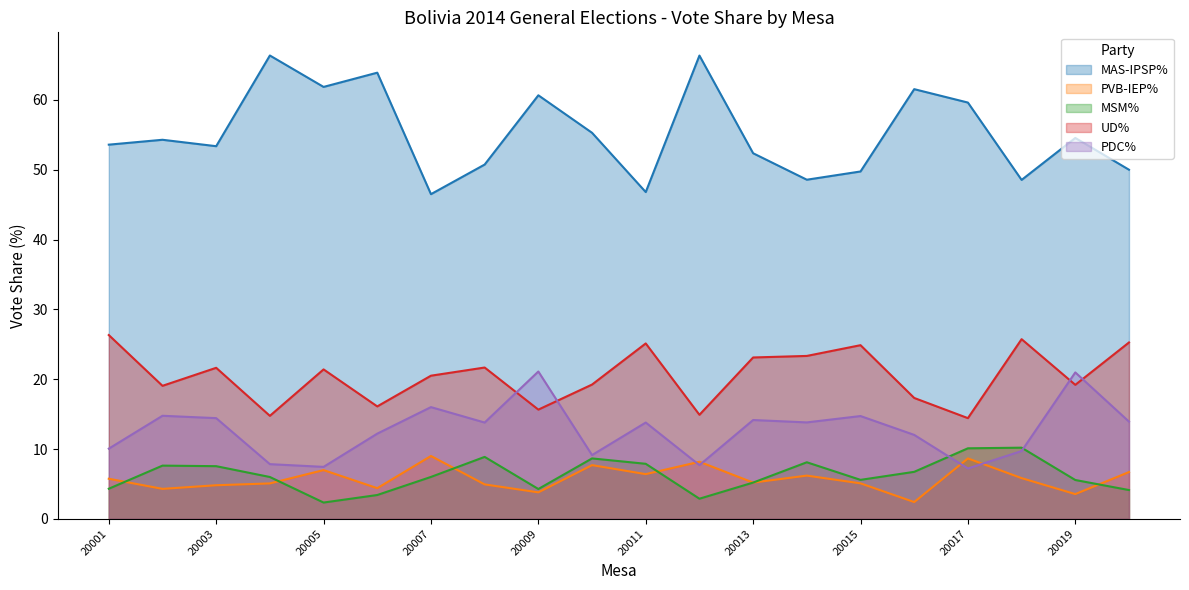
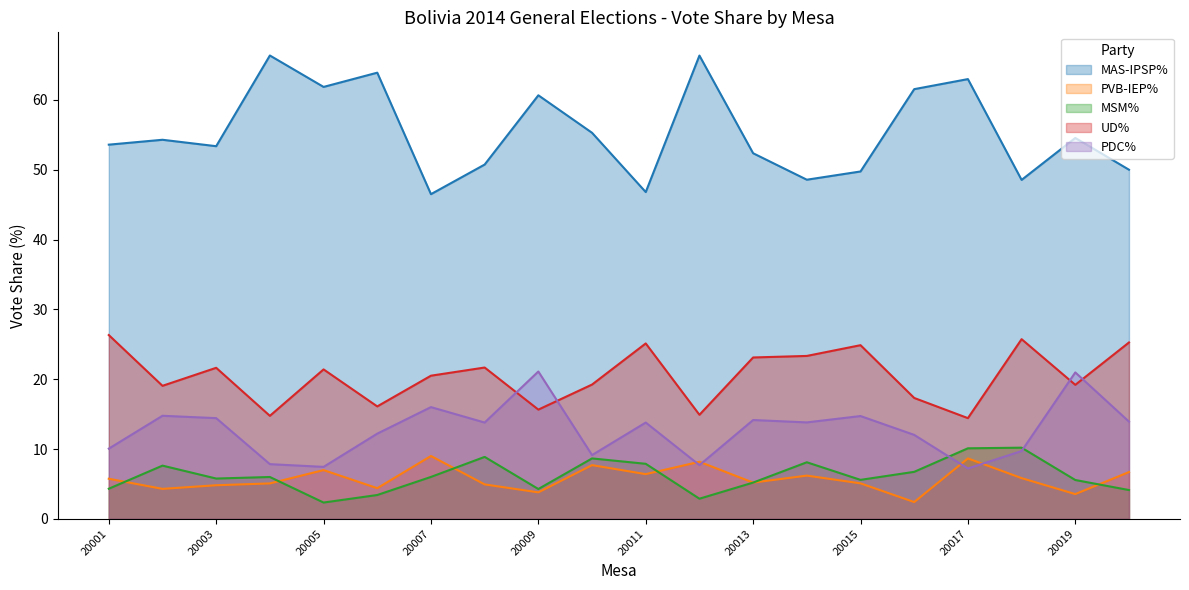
  {
    "MAS-IPSP%": {
      "20001": 54,
      "20003": 53,
      "20005": 62,
      "20007": 47,
      "20009": 61,
      "20011": 47,
      "20013": 52,
      "20015": 50,
-     "20017": 60
+     "20017": 63
    },
    "MSM%": {
      "20001": 4,
-     "20003": 8,
+     "20003": 6,
      "20005": 2,
      "20007": 6,
      "20009": 4,
      "20011": 8,
      "20015": 6,
      "20017": 10,
      "20019": 6
    },
    "PDC%": {
      "20001": 10,
      "20003": 14,
      "20005": 7,
      "20007": 16,
      "20009": 21,
      "20011": 14,
      "20013": 14,
      "20015": 15,
      "20017": 7,
      "20019": 21
    }
  }
